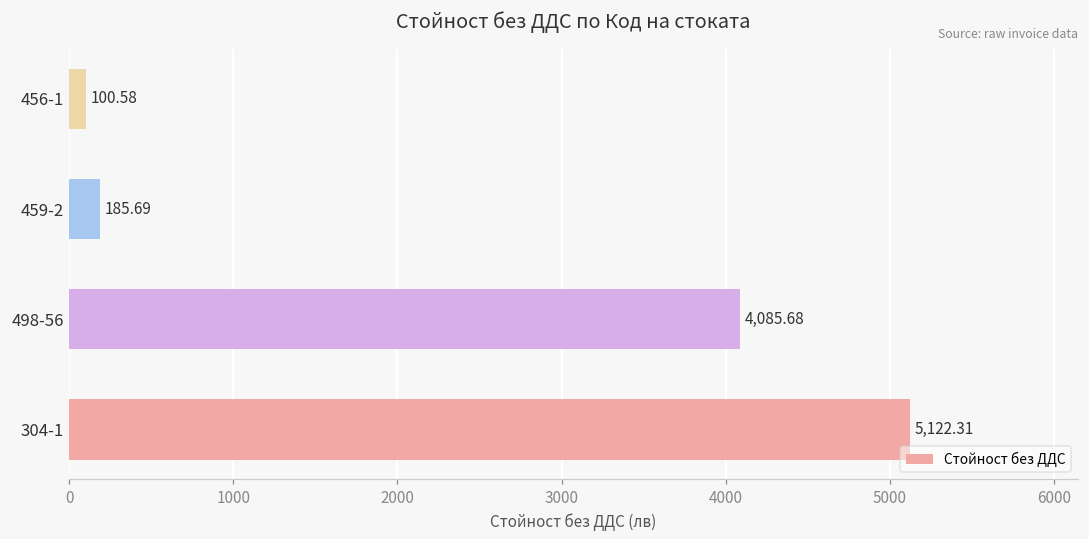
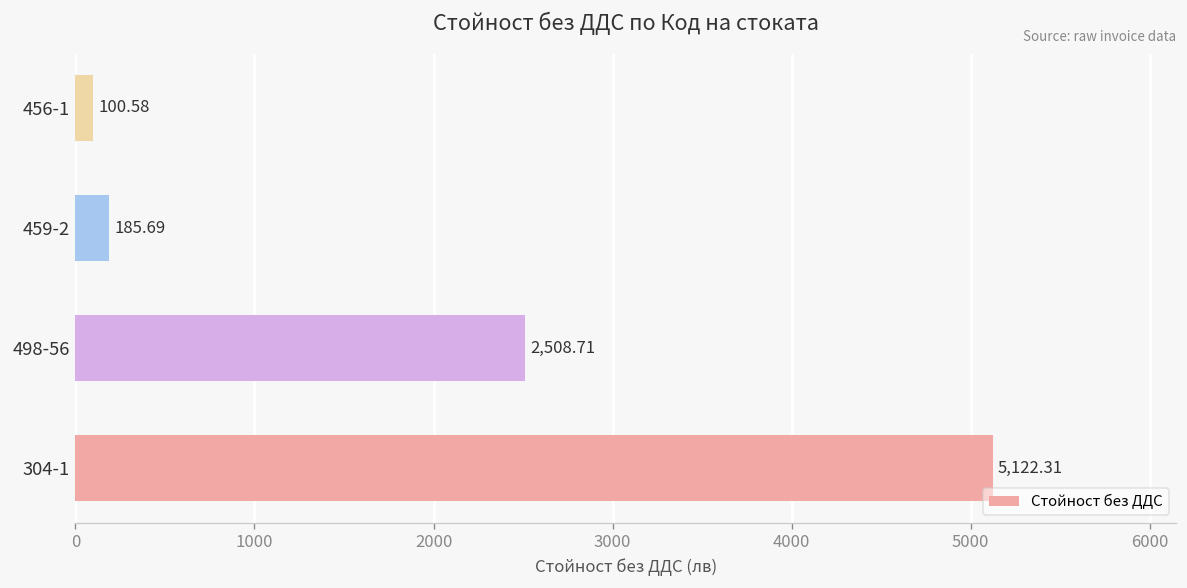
  {
    "456-1": "100.58",
    "459-2": "185.69",
-   "498-56": "4,085.68",
+   "498-56": "2,508.71",
    "304-1": "5,122.31"
  }
